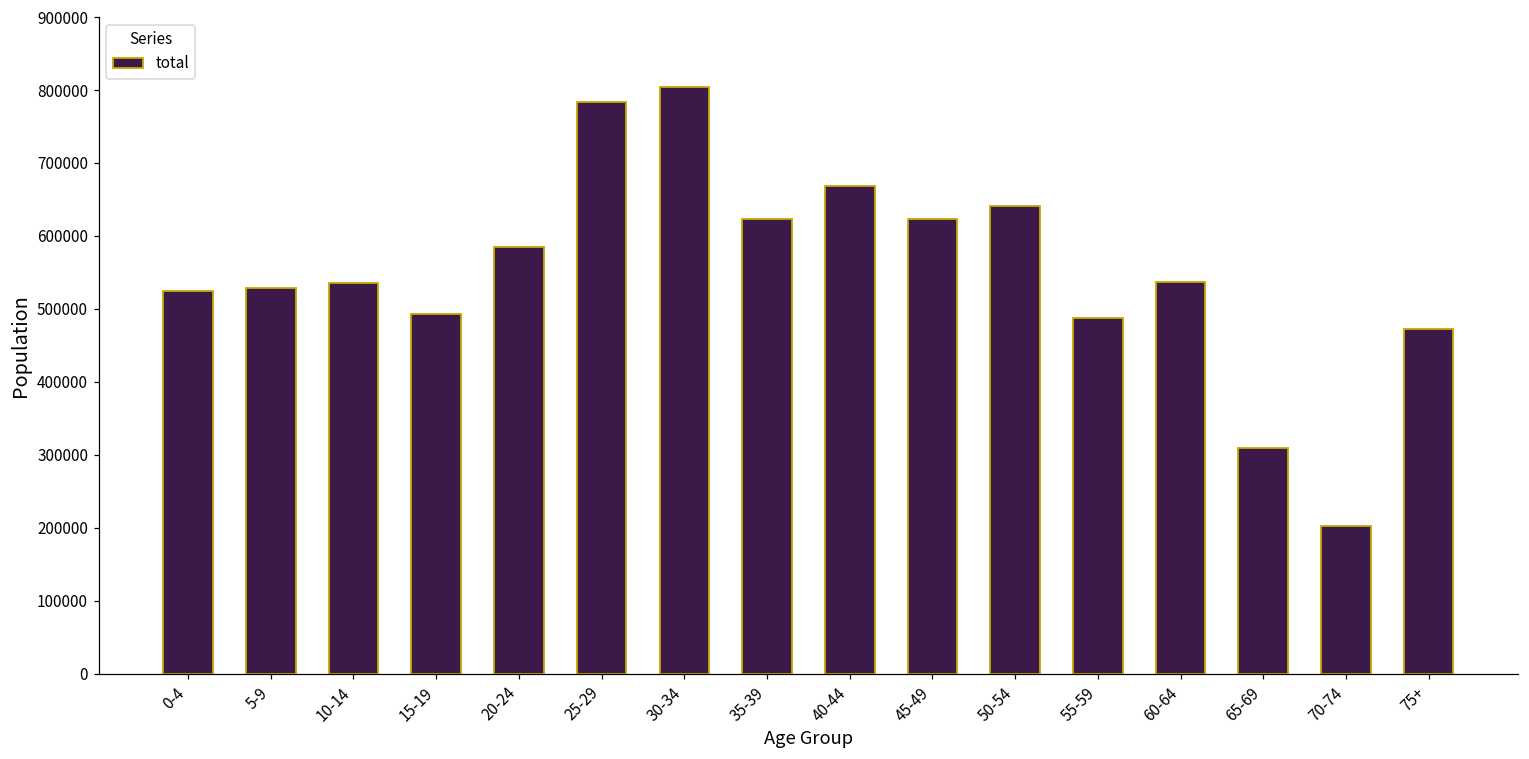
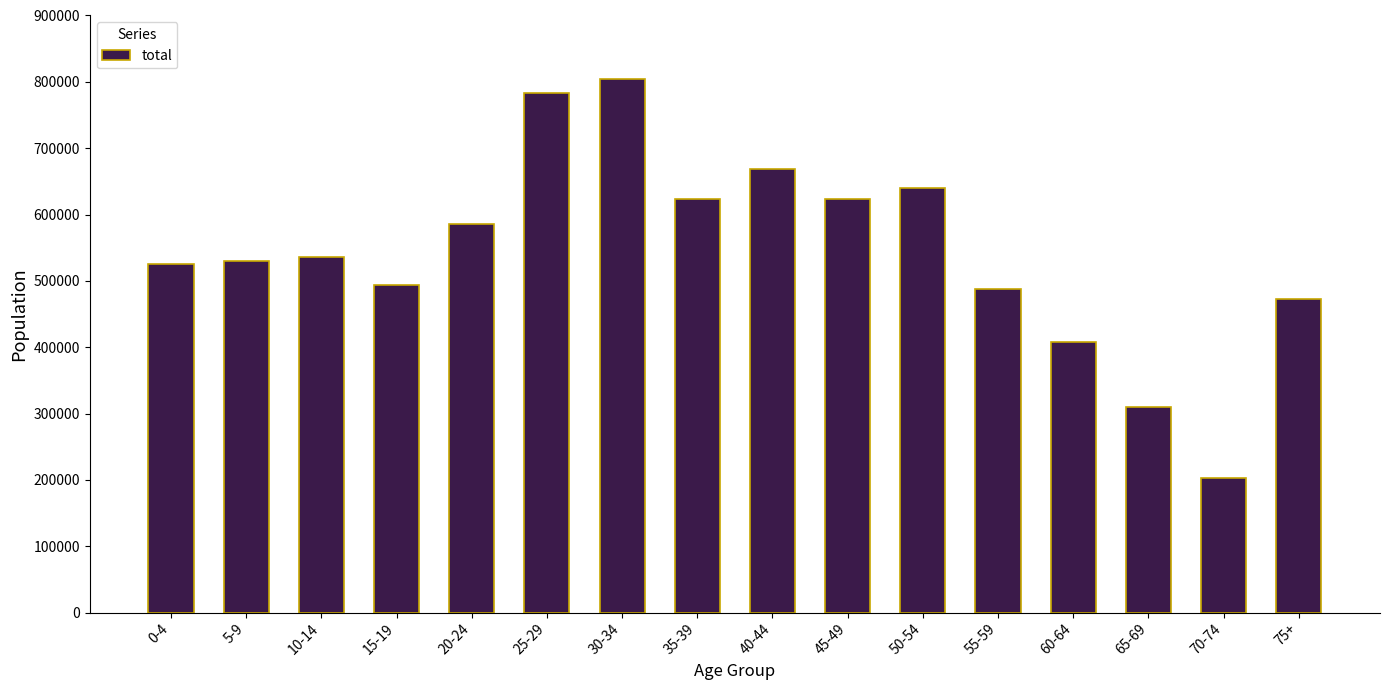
  {
    "0-4": 530000,
    "5-9": 530000,
    "10-14": 540000,
    "15-19": 490000,
    "20-24": 590000,
    "25-29": 780000,
    "30-34": 800000,
    "35-39": 620000,
    "40-44": 670000,
    "45-49": 620000,
    "50-54": 640000,
    "55-59": 490000,
-   "60-64": 540000,
+   "60-64": 410000,
    "65-69": 310000,
    "70-74": 200000,
    "75+": 470000
  }
